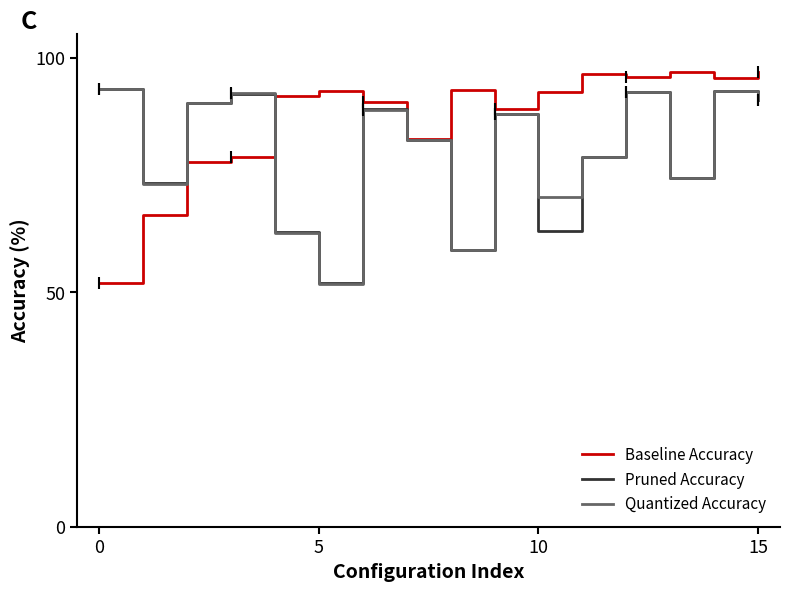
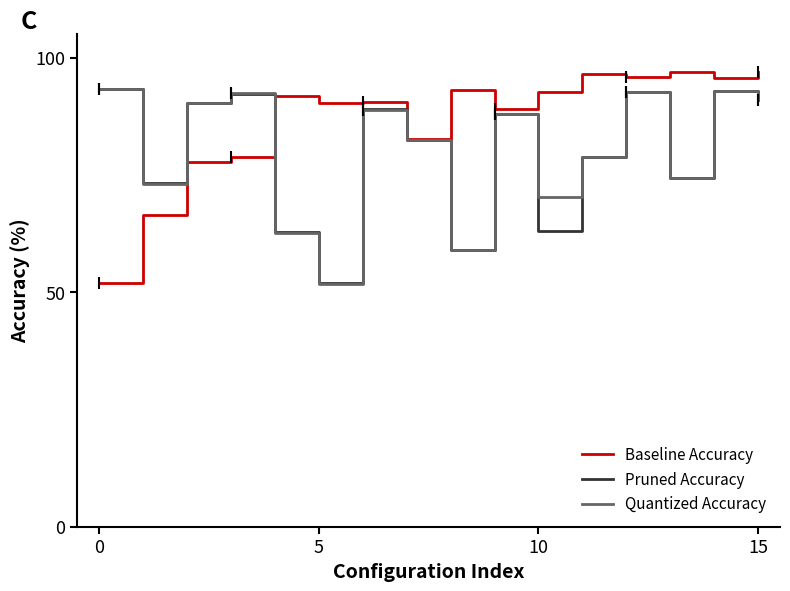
  {
    "Baseline Accuracy": {
-     "5": 93,
+     "5": 90,
      "10": 93
    },
    "Pruned Accuracy": {
      "10": 63
    },
    "Quantized Accuracy": {
      "10": 70
    }
  }
